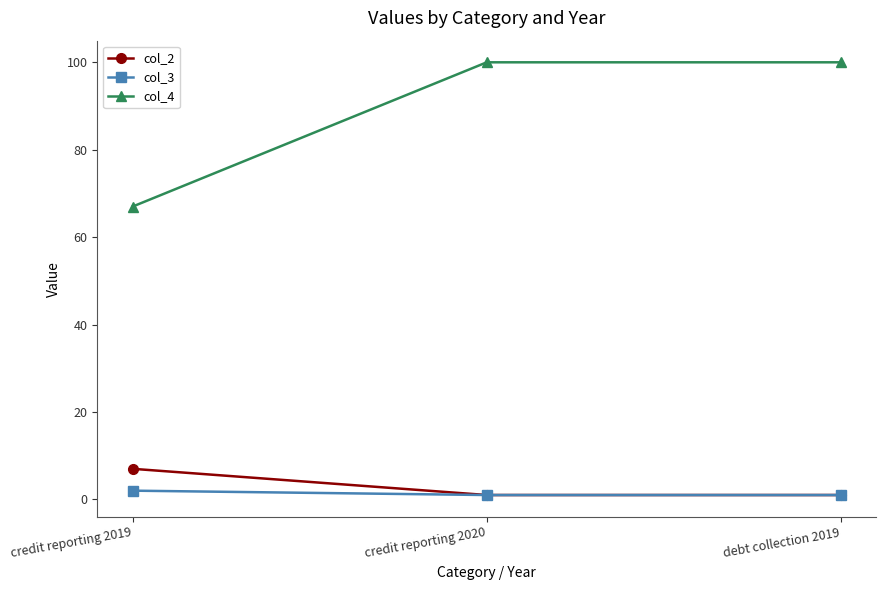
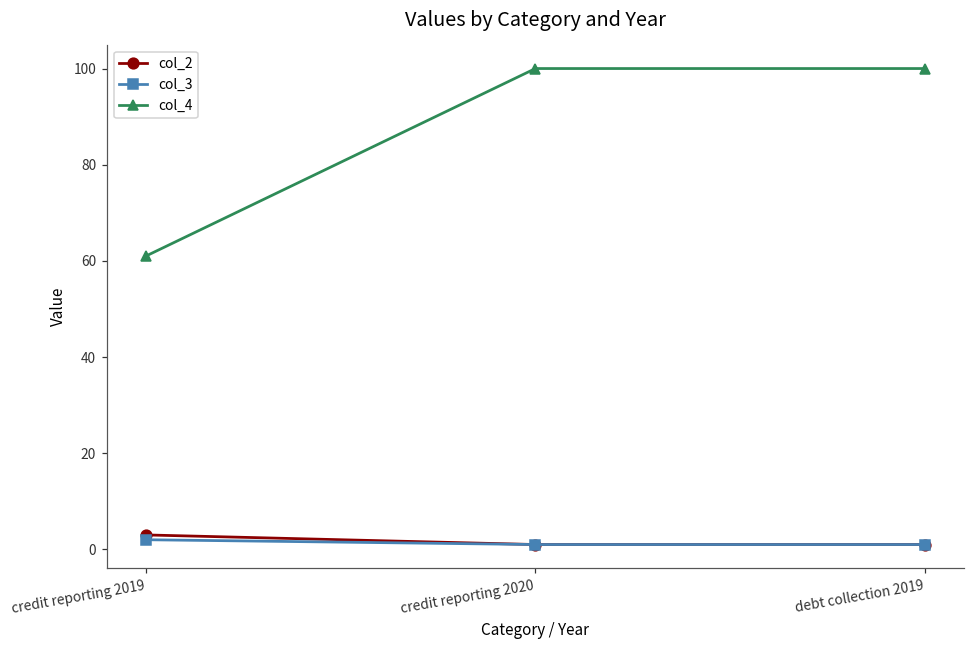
  {
    "col_2": {
-     "credit reporting 2019": 7
+     "credit reporting 2019": 3
    },
    "col_3": {
      "credit reporting 2019": 2
    },
    "col_4": {
-     "credit reporting 2019": 67,
+     "credit reporting 2019": 61,
      "credit reporting 2020": 100,
      "debt collection 2019": 100
    }
  }
